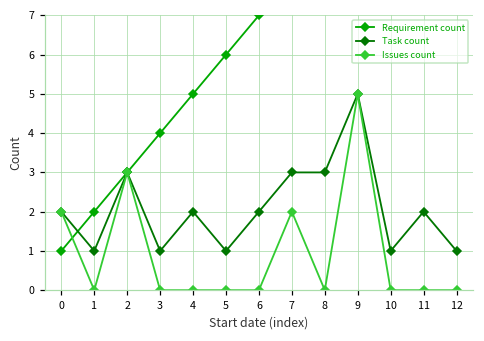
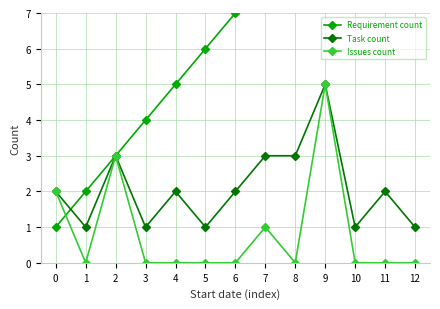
  {
    "Issues count": {
      "1": 0,
      "3": 0,
      "4": 0,
      "5": 0,
      "6": 0,
-     "7": 2,
+     "7": 1,
      "8": 0,
      "10": 0,
      "11": 0,
      "12": 0
    }
  }
